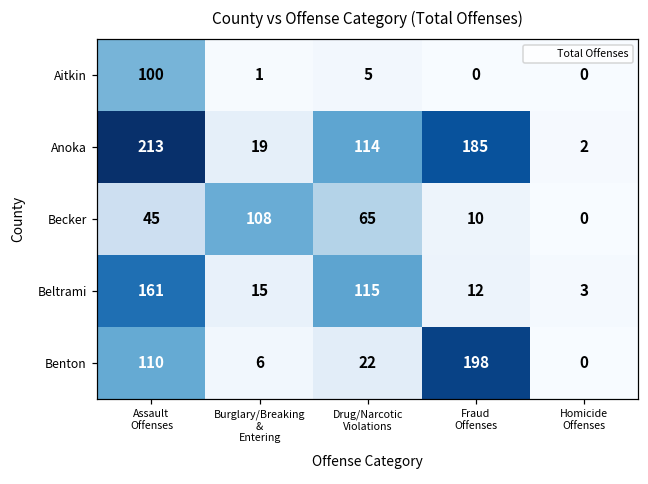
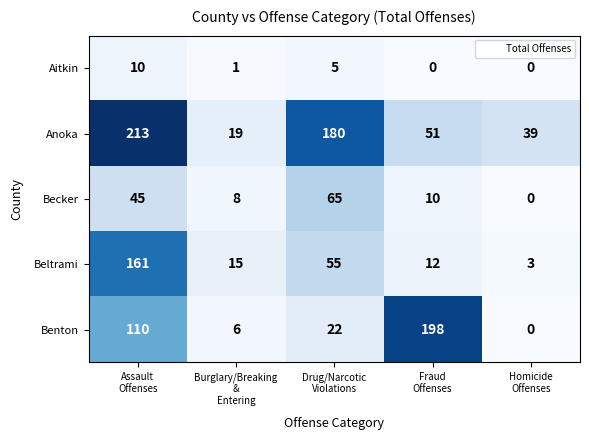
  {
    "Aitkin": {
-     "Assault Offenses": 100,
+     "Assault Offenses": 10,
      "Burglary/Breaking & Entering": 1,
      "Drug/Narcotic Violations": 5,
      "Fraud Offenses": 0,
      "Homicide Offenses": 0
    },
    "Anoka": {
      "Assault Offenses": 213,
      "Burglary/Breaking & Entering": 19,
-     "Drug/Narcotic Violations": 114,
-     "Fraud Offenses": 185,
-     "Homicide Offenses": 2
+     "Drug/Narcotic Violations": 180,
+     "Fraud Offenses": 51,
+     "Homicide Offenses": 39
    },
    "Becker": {
      "Assault Offenses": 45,
-     "Burglary/Breaking & Entering": 108,
+     "Burglary/Breaking & Entering": 8,
      "Drug/Narcotic Violations": 65,
      "Fraud Offenses": 10,
      "Homicide Offenses": 0
    },
    "Beltrami": {
      "Assault Offenses": 161,
      "Burglary/Breaking & Entering": 15,
-     "Drug/Narcotic Violations": 115,
+     "Drug/Narcotic Violations": 55,
      "Fraud Offenses": 12,
      "Homicide Offenses": 3
    },
    "Benton": {
      "Assault Offenses": 110,
      "Burglary/Breaking & Entering": 6,
      "Drug/Narcotic Violations": 22,
      "Fraud Offenses": 198,
      "Homicide Offenses": 0
    }
  }
